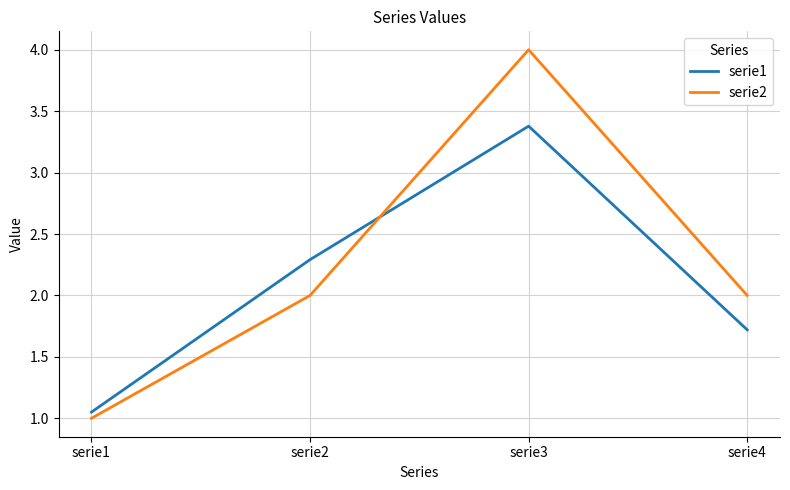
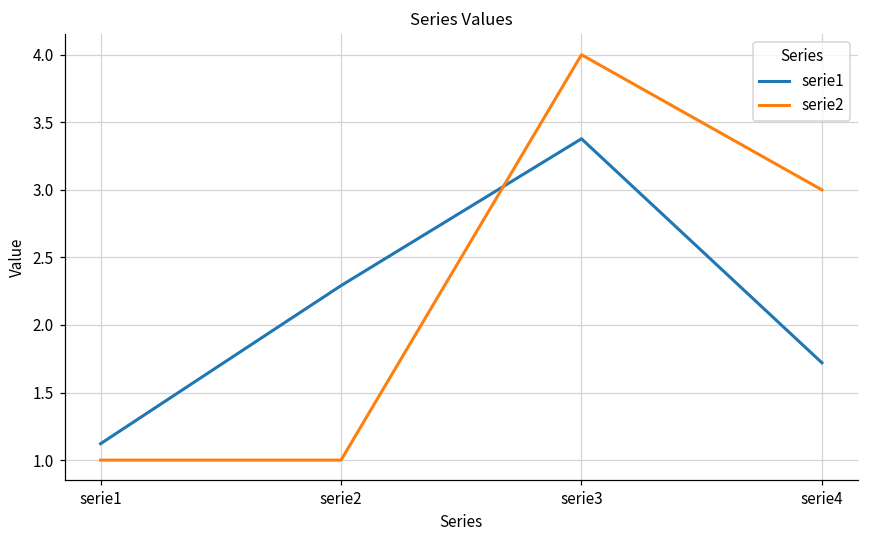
  {
    "serie1": {
-     "serie1": 1.05,
+     "serie1": 1.12,
      "serie2": 2.29,
      "serie3": 3.38,
      "serie4": 1.72
    },
    "serie2": {
      "serie1": 1,
-     "serie2": 2,
+     "serie2": 1,
      "serie3": 4,
-     "serie4": 2
+     "serie4": 3
    }
  }
